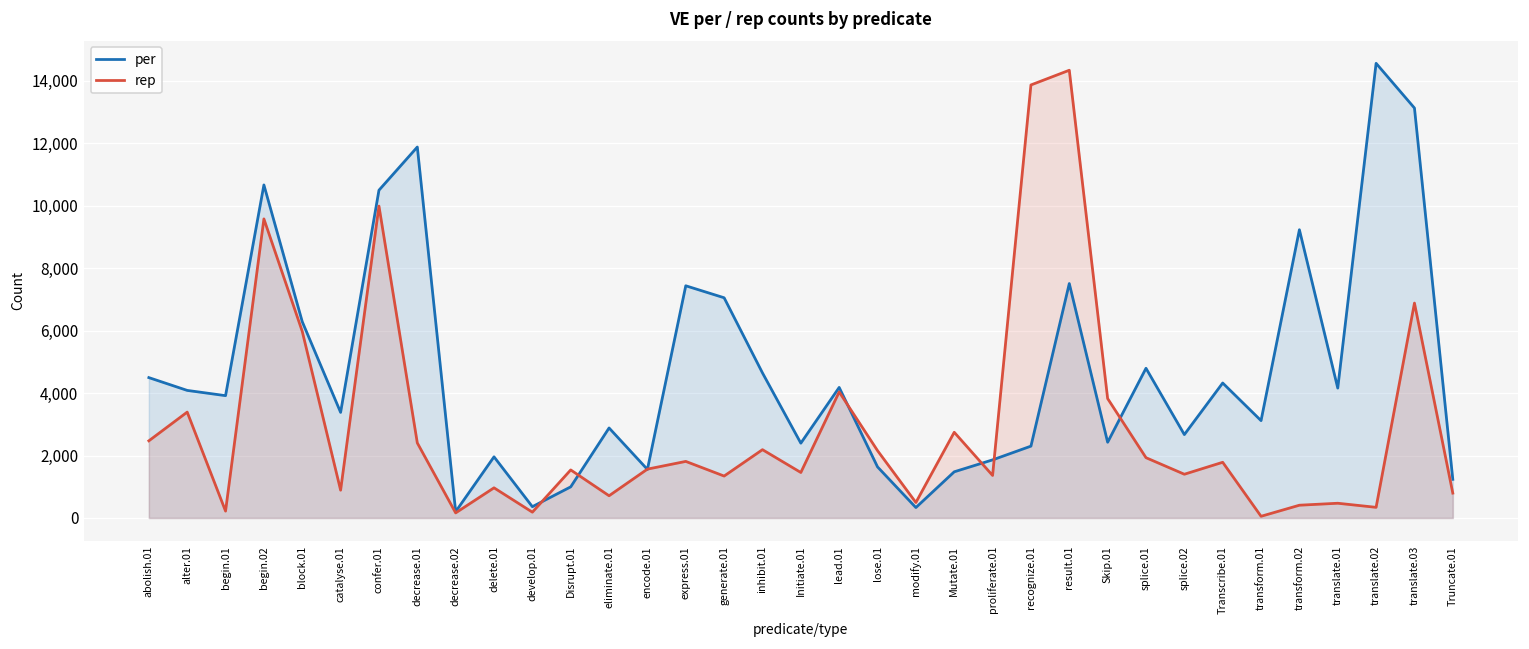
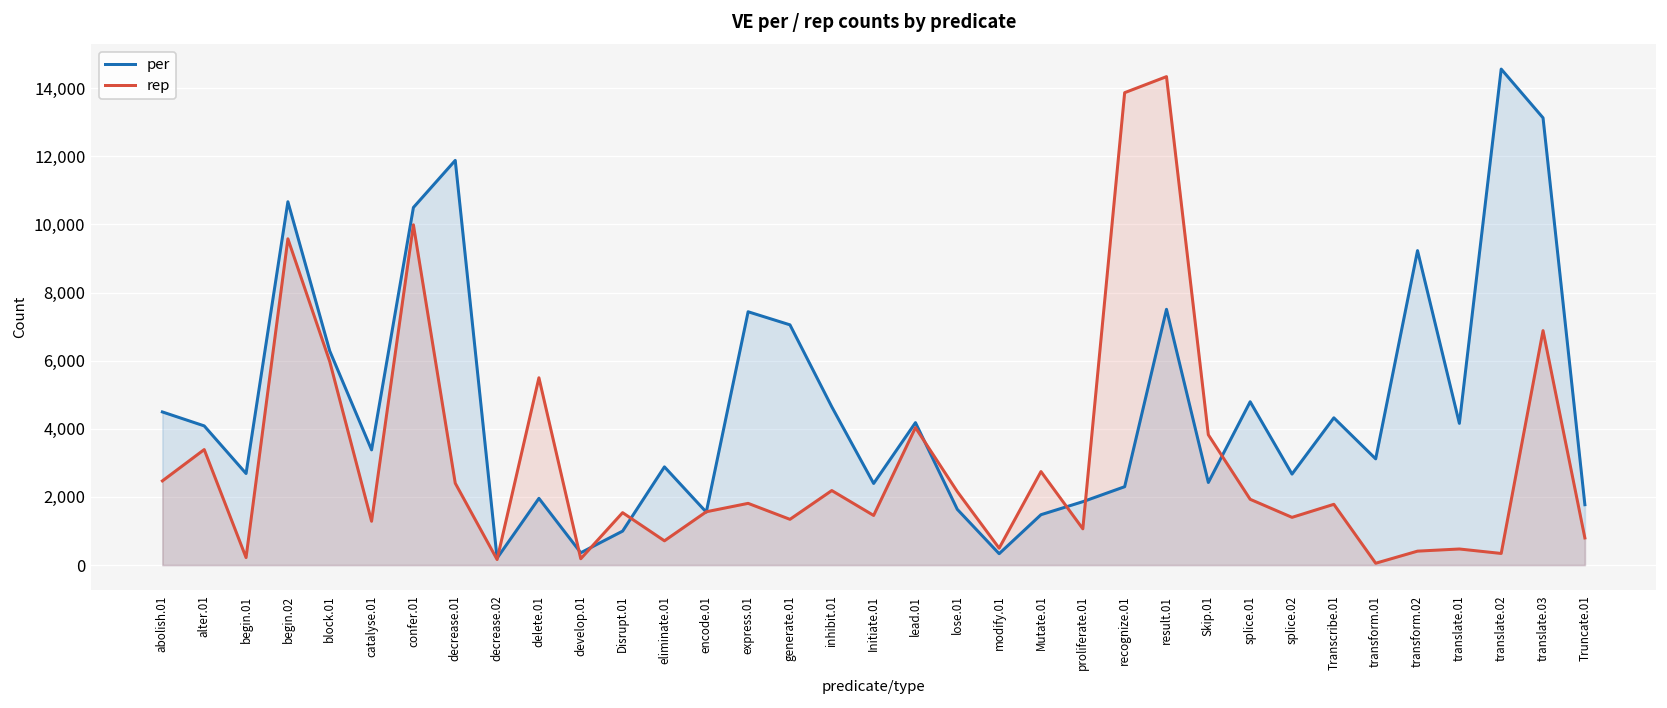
  {
    "per": {
      "abolish.01": "4,500",
      "alter.01": "4,100",
-     "begin.01": "3,900",
+     "begin.01": "2,700",
      "begin.02": "10,700",
      "block.01": "6,300",
      "catalyse.01": "3,400",
      "confer.01": "10,500",
      "decrease.01": "11,900",
      "delete.01": "2,000",
      "develop.01": "400",
      "Disrupt.01": "1,000",
      "eliminate.01": "2,900",
      "express.01": "7,400",
      "generate.01": "7,100",
      "inhibit.01": "4,600",
      "Initiate.01": "2,400",
      "lead.01": "4,200",
      "lose.01": "1,600",
      "modify.01": "300",
      "Mutate.01": "1,500",
      "proliferate.01": "1,900",
      "recognize.01": "2,300",
      "result.01": "7,500",
      "Skip.01": "2,400",
      "splice.01": "4,800",
      "splice.02": "2,700",
      "Transcribe.01": "4,300",
      "transform.01": "3,100",
      "transform.02": "9,200",
      "translate.01": "4,200",
      "translate.02": "14,600",
      "translate.03": "13,100",
-     "Truncate.01": "1,200"
+     "Truncate.01": "1,800"
    },
    "rep": {
      "abolish.01": "2,500",
      "alter.01": "3,400",
      "begin.01": "200",
      "begin.02": "9,600",
      "block.01": "6,000",
-     "catalyse.01": "900",
+     "catalyse.01": "1,300",
      "confer.01": "10,000",
      "decrease.01": "2,400",
-     "delete.01": "1,000",
+     "delete.01": "5,500",
      "develop.01": "200",
      "Disrupt.01": "1,500",
      "eliminate.01": "700",
      "express.01": "1,800",
      "generate.01": "1,300",
      "inhibit.01": "2,200",
      "Initiate.01": "1,500",
      "lead.01": "4,000",
      "lose.01": "2,200",
      "modify.01": "500",
      "Mutate.01": "2,700",
-     "proliferate.01": "1,400",
+     "proliferate.01": "1,100",
      "recognize.01": "13,900",
      "result.01": "14,300",
      "Skip.01": "3,800",
      "splice.01": "1,900",
      "splice.02": "1,400",
      "Transcribe.01": "1,800",
      "transform.01": "100",
      "transform.02": "400",
      "translate.01": "500",
      "translate.02": "300",
      "translate.03": "6,900",
      "Truncate.01": "800"
    }
  }
